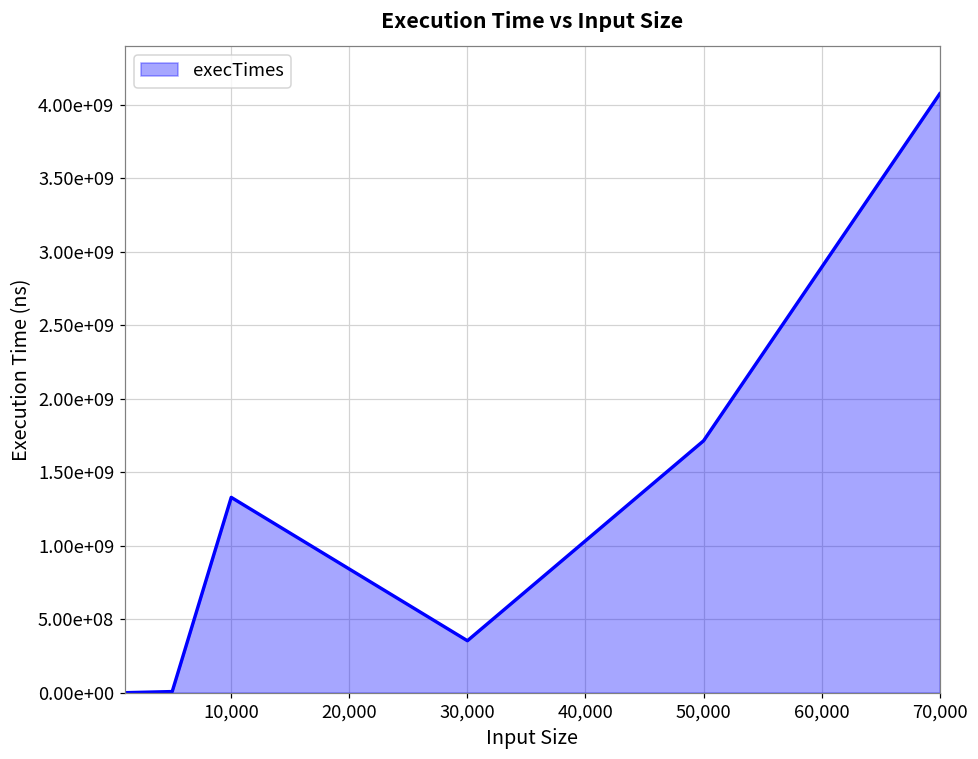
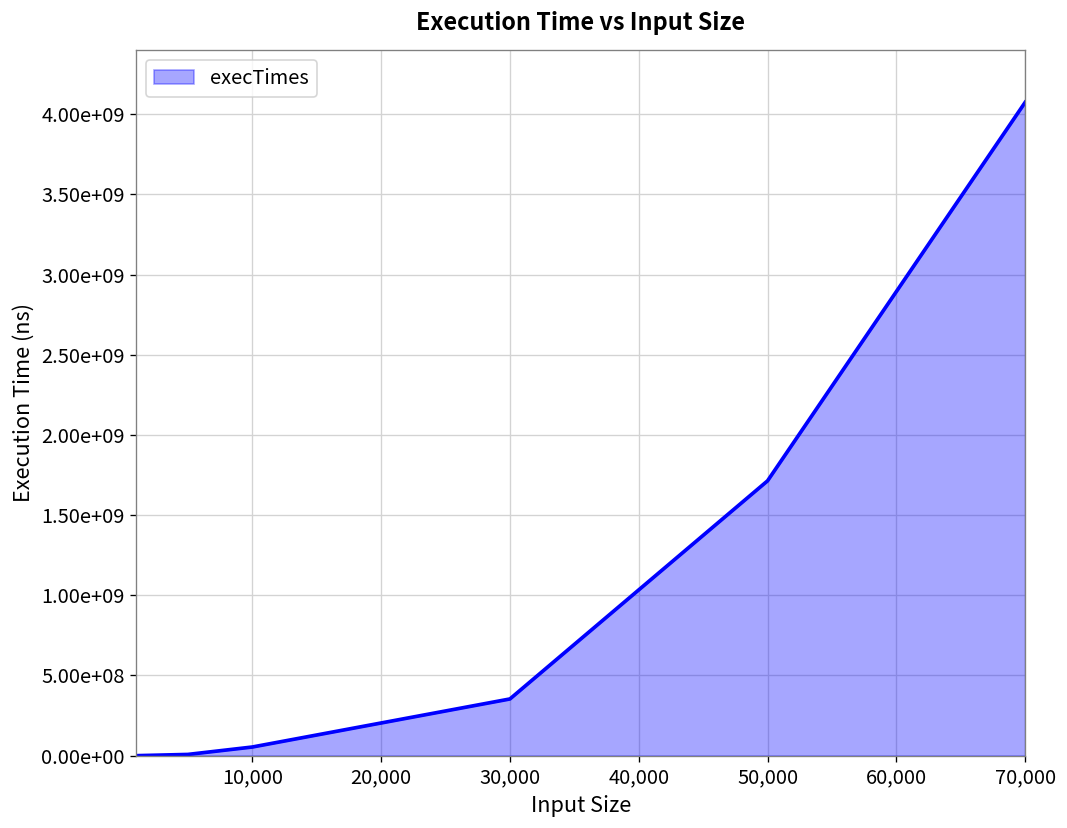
  {
-   "10,000": 1330000000,
+   "10,000": 50000000,
    "30,000": 350000000,
    "50,000": 1710000000,
    "70,000": 4070000000
  }
